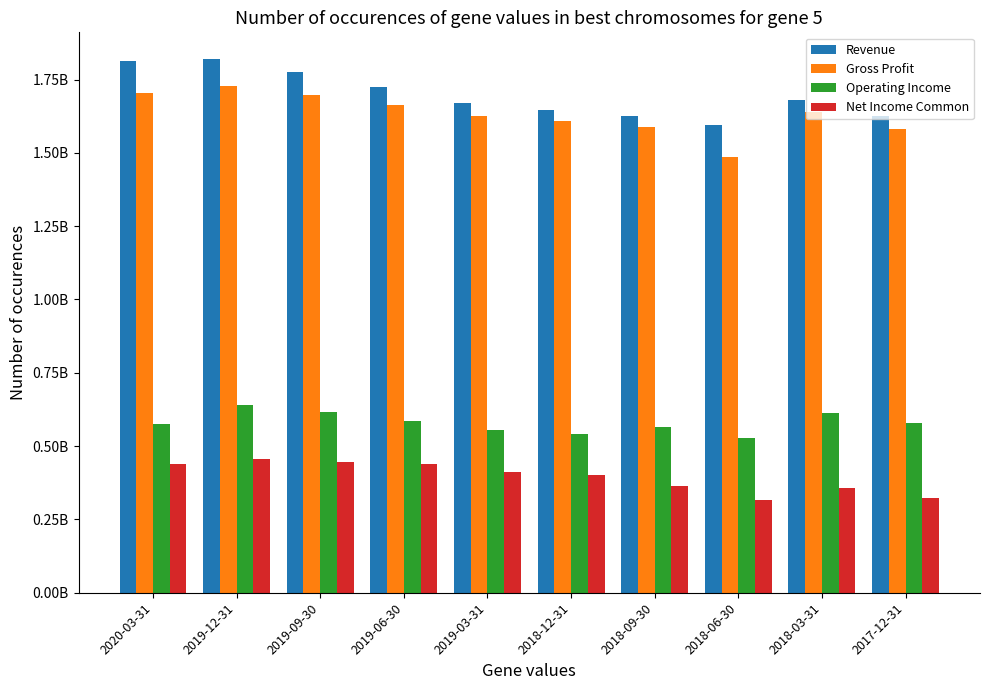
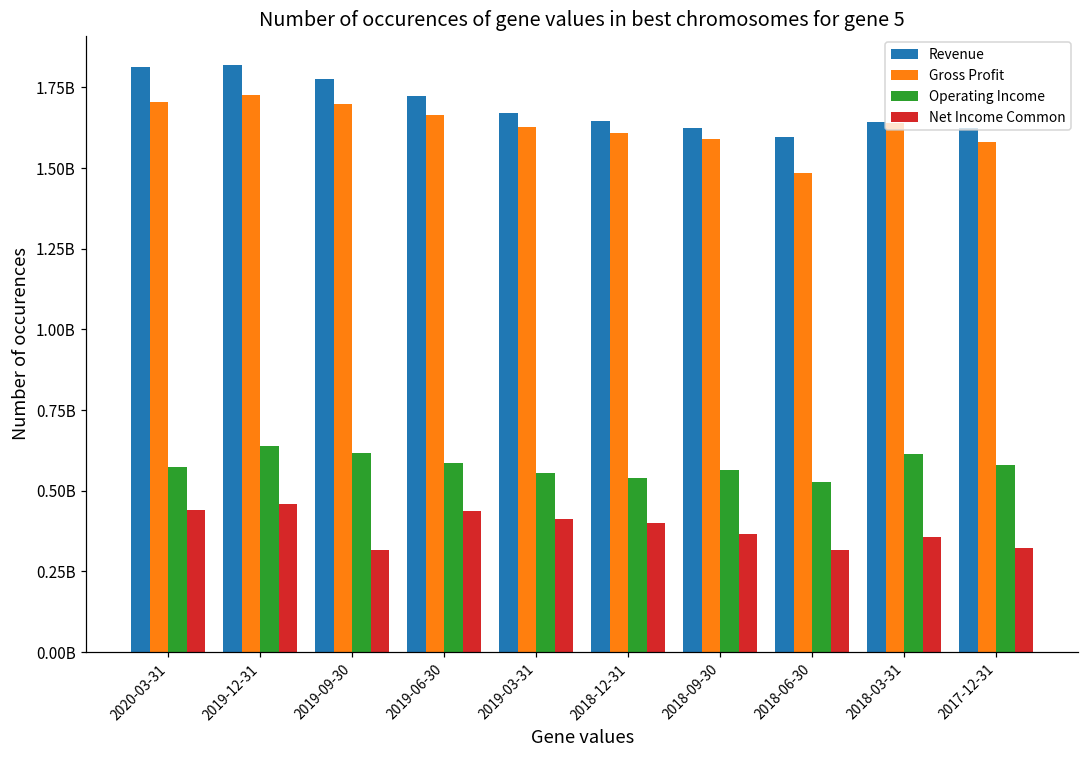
  {
    "Revenue": {
      "2020-03-31": 1810000000,
      "2019-12-31": 1820000000,
      "2019-09-30": 1780000000,
      "2019-06-30": 1720000000,
      "2019-03-31": 1670000000,
      "2018-12-31": 1650000000,
      "2018-09-30": 1620000000,
      "2018-06-30": 1600000000,
-     "2018-03-31": 1680000000
+     "2018-03-31": 1640000000
    },
    "Gross Profit": {
      "2020-03-31": 1710000000,
      "2019-12-31": 1730000000,
      "2019-09-30": 1700000000,
      "2019-06-30": 1660000000,
      "2019-03-31": 1630000000,
      "2018-12-31": 1610000000,
      "2018-09-30": 1590000000,
      "2018-06-30": 1480000000,
      "2017-12-31": 1580000000
    },
    "Operating Income": {
      "2020-03-31": 570000000,
      "2019-12-31": 640000000,
      "2019-09-30": 620000000,
      "2019-06-30": 590000000,
      "2019-03-31": 550000000,
      "2018-12-31": 540000000,
      "2018-09-30": 560000000,
      "2018-06-30": 530000000,
      "2018-03-31": 610000000,
      "2017-12-31": 580000000
    },
    "Net Income Common": {
      "2020-03-31": 440000000,
      "2019-12-31": 460000000,
-     "2019-09-30": 440000000,
+     "2019-09-30": 320000000,
      "2019-06-30": 440000000,
      "2019-03-31": 410000000,
      "2018-12-31": 400000000,
      "2018-09-30": 370000000,
      "2018-06-30": 310000000,
      "2018-03-31": 360000000,
      "2017-12-31": 320000000
    }
  }
